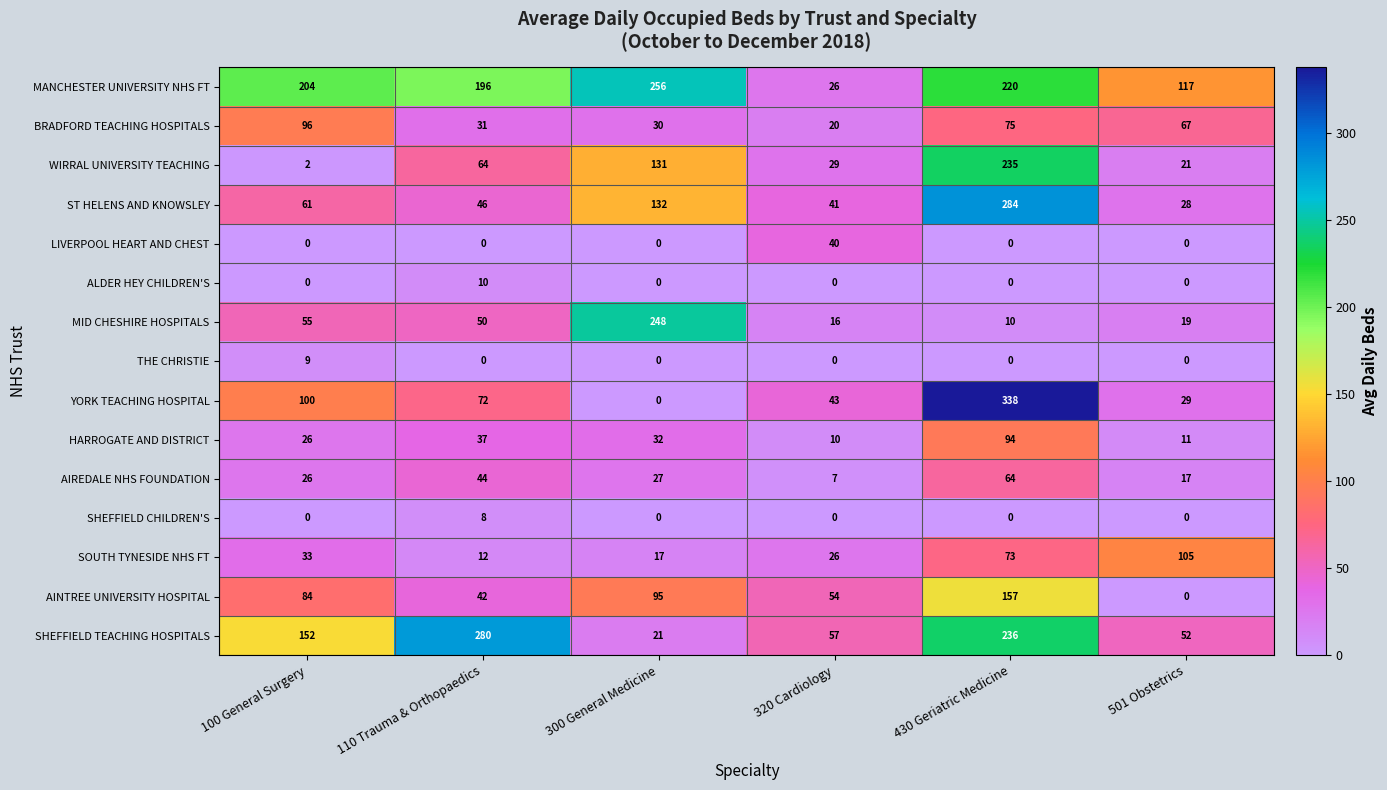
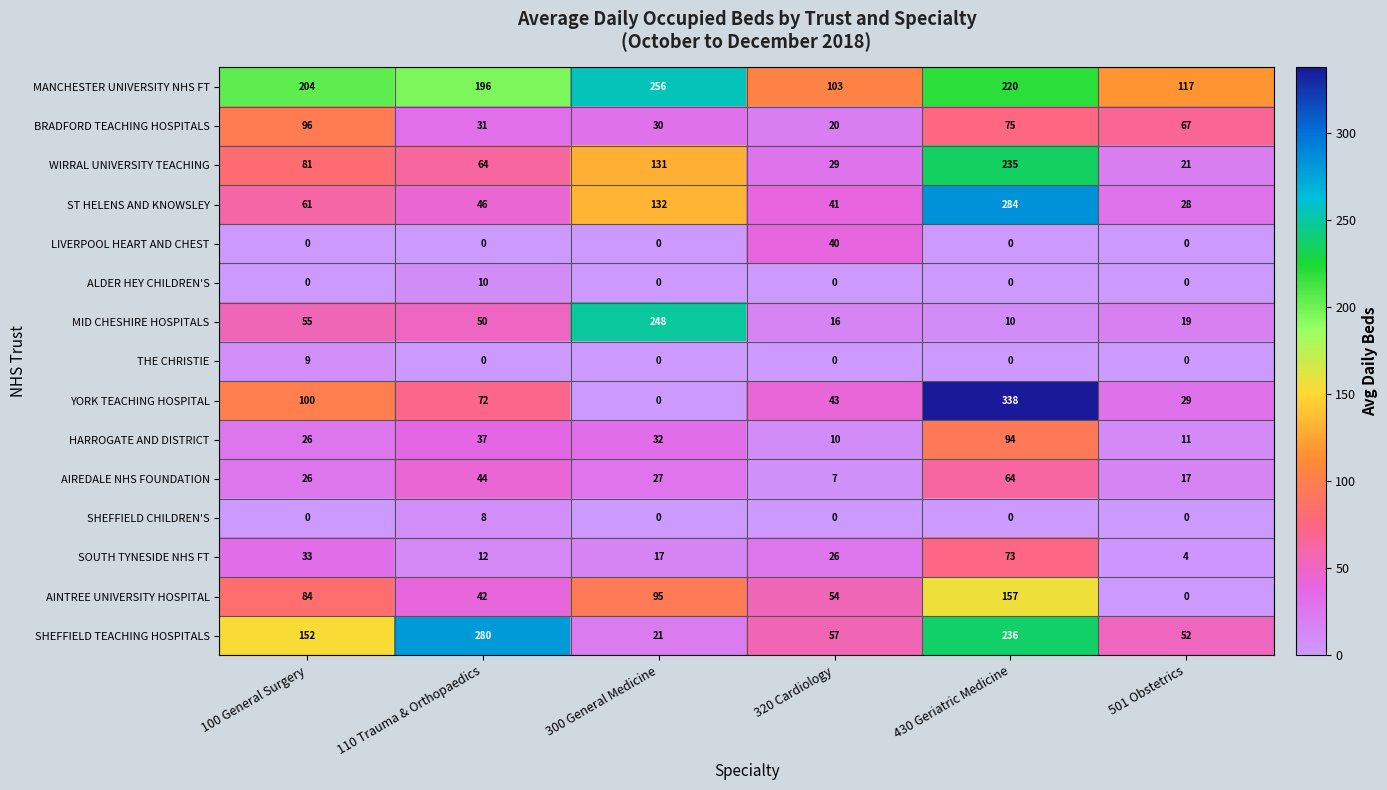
  {
    "MANCHESTER UNIVERSITY NHS FT": {
      "100 General Surgery": 204,
      "110 Trauma & Orthopaedics": 196,
      "300 General Medicine": 256,
-     "320 Cardiology": 26,
+     "320 Cardiology": 103,
      "430 Geriatric Medicine": 220,
      "501 Obstetrics": 117
    },
    "BRADFORD TEACHING HOSPITALS": {
      "100 General Surgery": 96,
      "110 Trauma & Orthopaedics": 31,
      "300 General Medicine": 30,
      "320 Cardiology": 20,
      "430 Geriatric Medicine": 75,
      "501 Obstetrics": 67
    },
    "WIRRAL UNIVERSITY TEACHING": {
-     "100 General Surgery": 2,
+     "100 General Surgery": 81,
      "110 Trauma & Orthopaedics": 64,
      "300 General Medicine": 131,
      "320 Cardiology": 29,
      "430 Geriatric Medicine": 235,
      "501 Obstetrics": 21
    },
    "ST HELENS AND KNOWSLEY": {
      "100 General Surgery": 61,
      "110 Trauma & Orthopaedics": 46,
      "300 General Medicine": 132,
      "320 Cardiology": 41,
      "430 Geriatric Medicine": 284,
      "501 Obstetrics": 28
    },
    "LIVERPOOL HEART AND CHEST": {
      "100 General Surgery": 0,
      "110 Trauma & Orthopaedics": 0,
      "300 General Medicine": 0,
      "320 Cardiology": 40,
      "430 Geriatric Medicine": 0,
      "501 Obstetrics": 0
    },
    "ALDER HEY CHILDREN'S": {
      "100 General Surgery": 0,
      "110 Trauma & Orthopaedics": 10,
      "300 General Medicine": 0,
      "320 Cardiology": 0,
      "430 Geriatric Medicine": 0,
      "501 Obstetrics": 0
    },
    "MID CHESHIRE HOSPITALS": {
      "100 General Surgery": 55,
      "110 Trauma & Orthopaedics": 50,
      "300 General Medicine": 248,
      "320 Cardiology": 16,
      "430 Geriatric Medicine": 10,
      "501 Obstetrics": 19
    },
    "THE CHRISTIE": {
      "100 General Surgery": 9,
      "110 Trauma & Orthopaedics": 0,
      "300 General Medicine": 0,
      "320 Cardiology": 0,
      "430 Geriatric Medicine": 0,
      "501 Obstetrics": 0
    },
    "YORK TEACHING HOSPITAL": {
      "100 General Surgery": 100,
      "110 Trauma & Orthopaedics": 72,
      "300 General Medicine": 0,
      "320 Cardiology": 43,
      "430 Geriatric Medicine": 338,
      "501 Obstetrics": 29
    },
    "HARROGATE AND DISTRICT": {
      "100 General Surgery": 26,
      "110 Trauma & Orthopaedics": 37,
      "300 General Medicine": 32,
      "320 Cardiology": 10,
      "430 Geriatric Medicine": 94,
      "501 Obstetrics": 11
    },
    "AIREDALE NHS FOUNDATION": {
      "100 General Surgery": 26,
      "110 Trauma & Orthopaedics": 44,
      "300 General Medicine": 27,
      "320 Cardiology": 7,
      "430 Geriatric Medicine": 64,
      "501 Obstetrics": 17
    },
    "SHEFFIELD CHILDREN'S": {
      "100 General Surgery": 0,
      "110 Trauma & Orthopaedics": 8,
      "300 General Medicine": 0,
      "320 Cardiology": 0,
      "430 Geriatric Medicine": 0,
      "501 Obstetrics": 0
    },
    "SOUTH TYNESIDE NHS FT": {
      "100 General Surgery": 33,
      "110 Trauma & Orthopaedics": 12,
      "300 General Medicine": 17,
      "320 Cardiology": 26,
      "430 Geriatric Medicine": 73,
-     "501 Obstetrics": 105
+     "501 Obstetrics": 4
    },
    "AINTREE UNIVERSITY HOSPITAL": {
      "100 General Surgery": 84,
      "110 Trauma & Orthopaedics": 42,
      "300 General Medicine": 95,
      "320 Cardiology": 54,
      "430 Geriatric Medicine": 157,
      "501 Obstetrics": 0
    },
    "SHEFFIELD TEACHING HOSPITALS": {
      "100 General Surgery": 152,
      "110 Trauma & Orthopaedics": 280,
      "300 General Medicine": 21,
      "320 Cardiology": 57,
      "430 Geriatric Medicine": 236,
      "501 Obstetrics": 52
    }
  }
